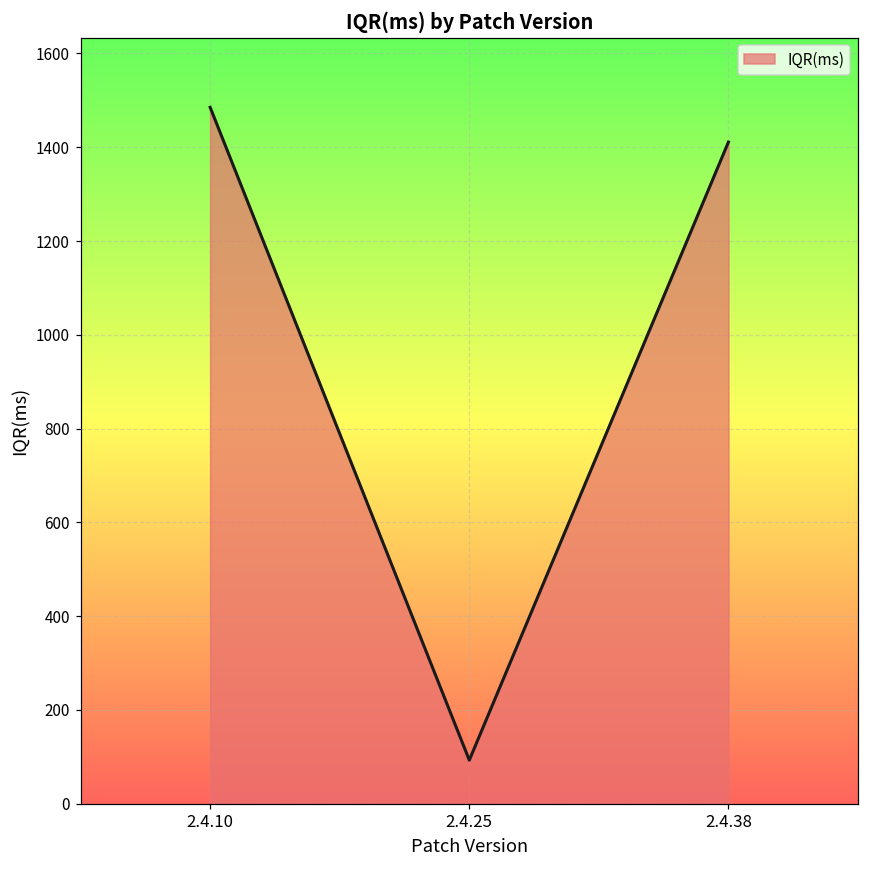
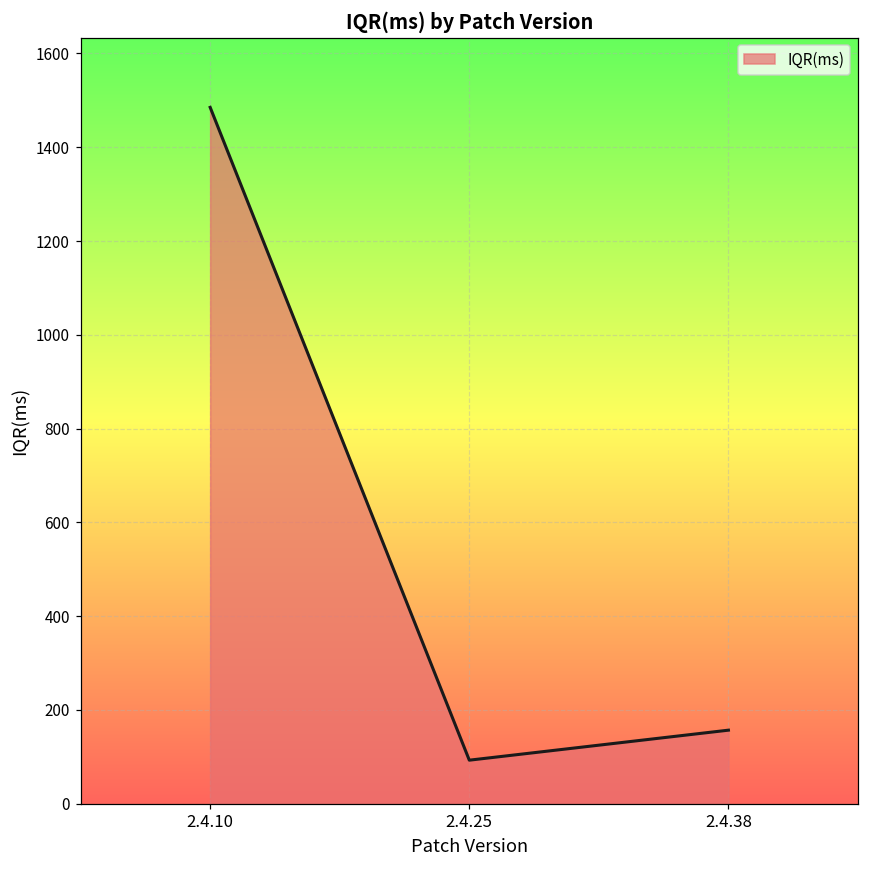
  {
    "2.4.10": 1490,
    "2.4.25": 90,
-   "2.4.38": 1410
+   "2.4.38": 160
  }
